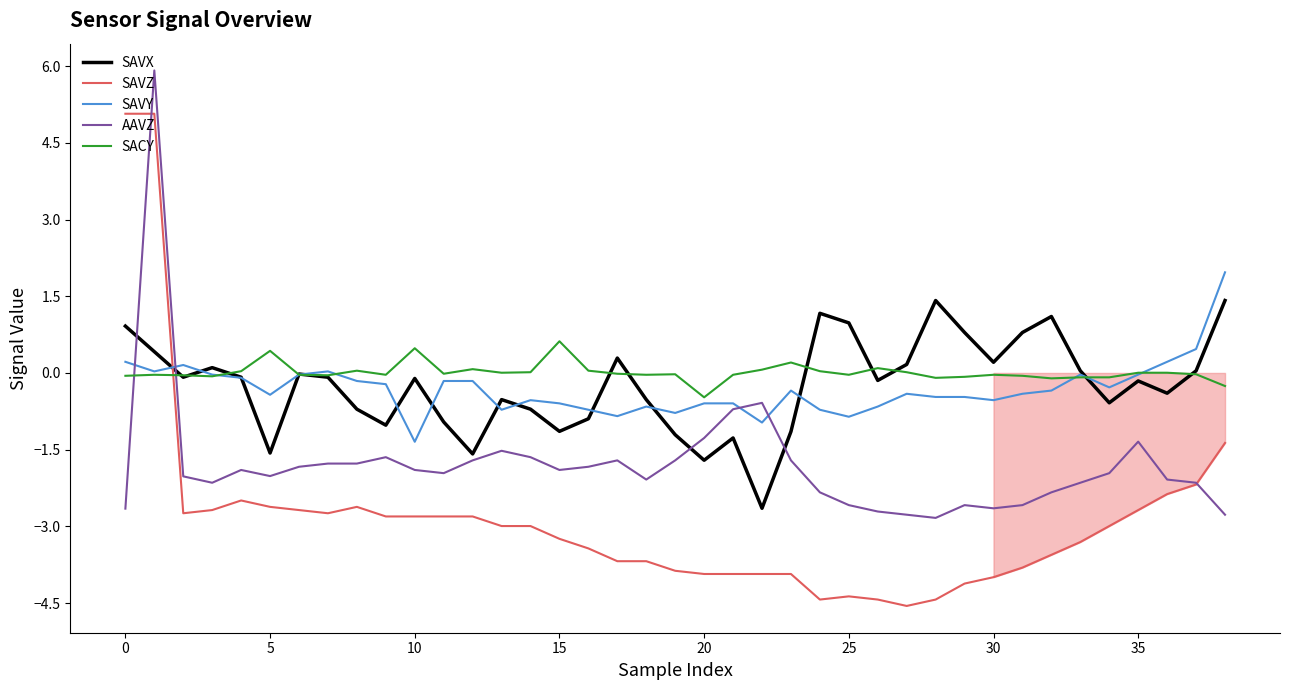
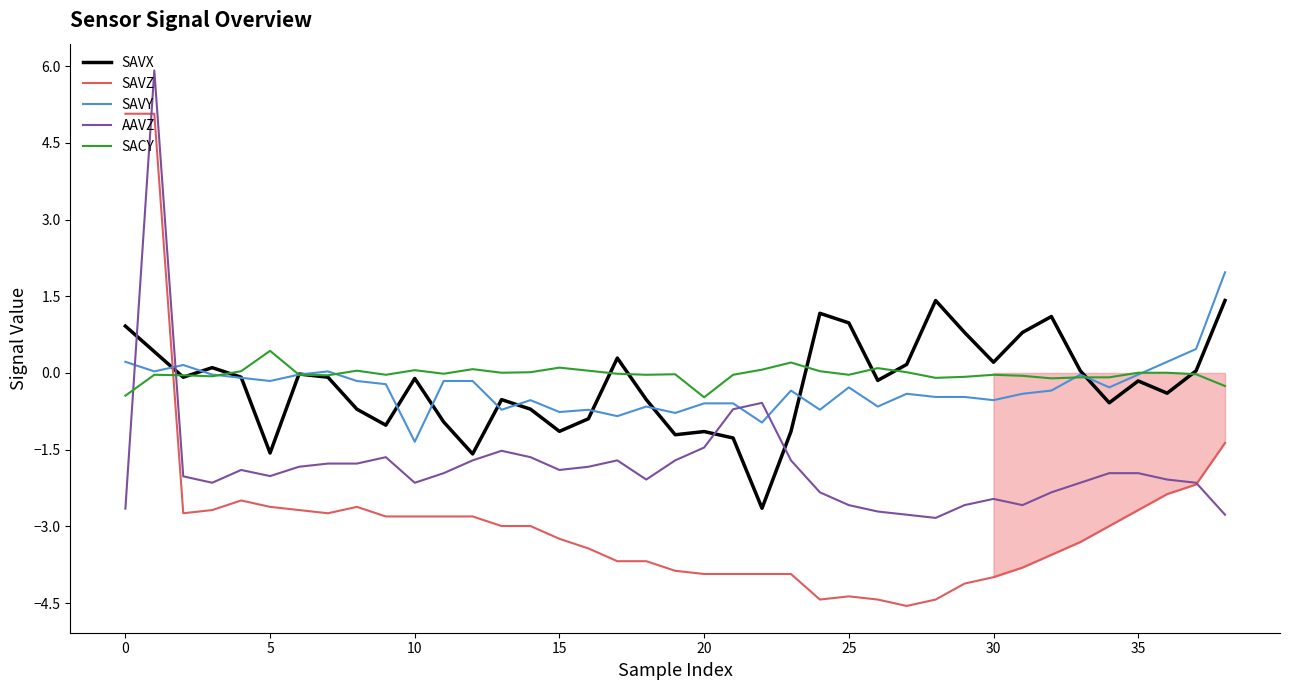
  {
    "SAVX": {
      "0": 0.9,
      "5": -1.6,
      "10": -0.1,
      "15": -1.1,
-     "20": -1.7,
+     "20": -1.1,
      "25": 1.0,
      "30": 0.2,
      "35": -0.2
    },
    "SAVY": {
      "0": 0.2,
-     "5": -0.4,
+     "5": -0.2,
      "10": -1.3,
-     "15": -0.6,
+     "15": -0.8,
      "20": -0.6,
-     "25": -0.9,
+     "25": -0.3,
      "30": -0.5
    },
    "AAVZ": {
      "0": -2.7,
      "5": -2.0,
-     "10": -1.9,
+     "10": -2.1,
      "15": -1.9,
-     "20": -1.3,
+     "20": -1.5,
      "25": -2.6,
-     "30": -2.6,
-     "35": -1.3
+     "30": -2.5,
+     "35": -2.0
    },
    "SACY": {
-     "0": -0.1,
+     "0": -0.4,
      "5": 0.4,
-     "10": 0.5,
-     "15": 0.6,
+     "10": 0.1,
+     "15": 0.1,
      "20": -0.5,
      "25": 0.0
    }
  }
